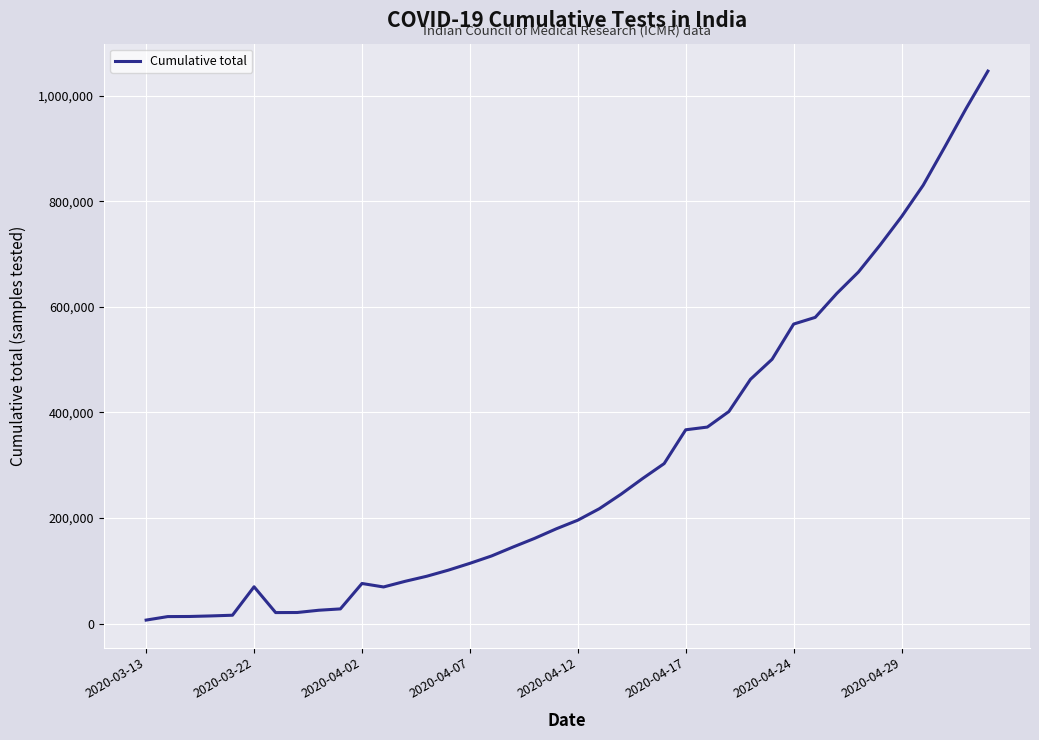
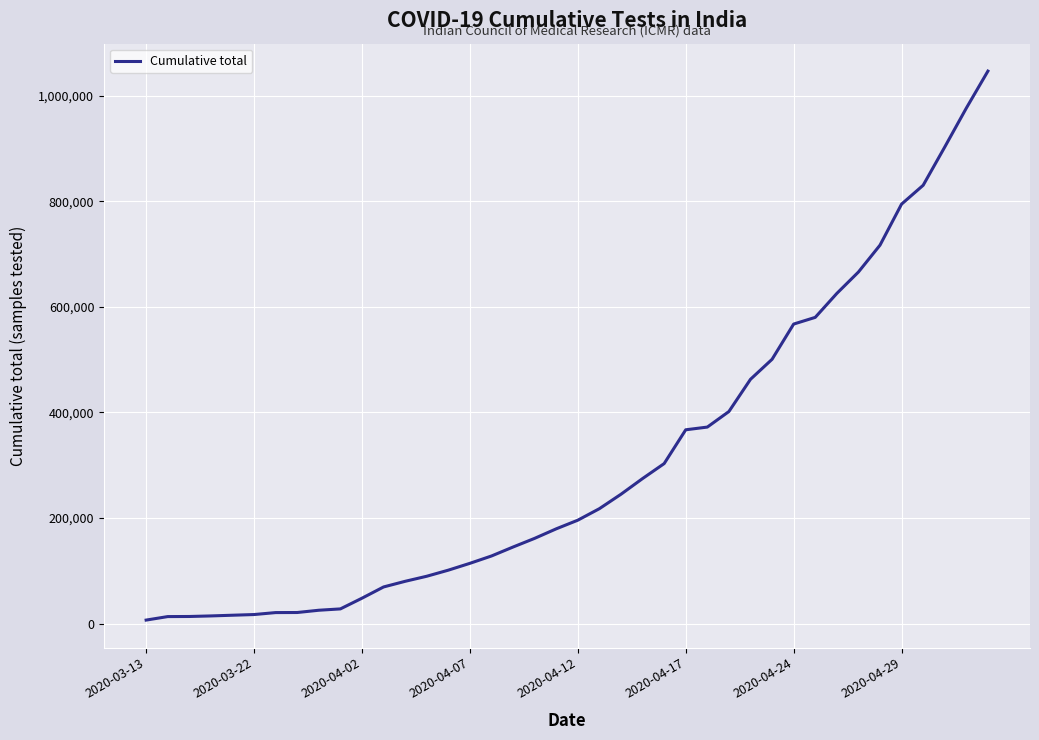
  {
    "2020-03-13": "10,000",
-   "2020-03-22": "70,000",
-   "2020-04-02": "80,000",
+   "2020-03-22": "20,000",
+   "2020-04-02": "50,000",
    "2020-04-07": "110,000",
    "2020-04-12": "200,000",
    "2020-04-17": "370,000",
    "2020-04-24": "570,000",
-   "2020-04-29": "770,000"
+   "2020-04-29": "790,000"
  }
